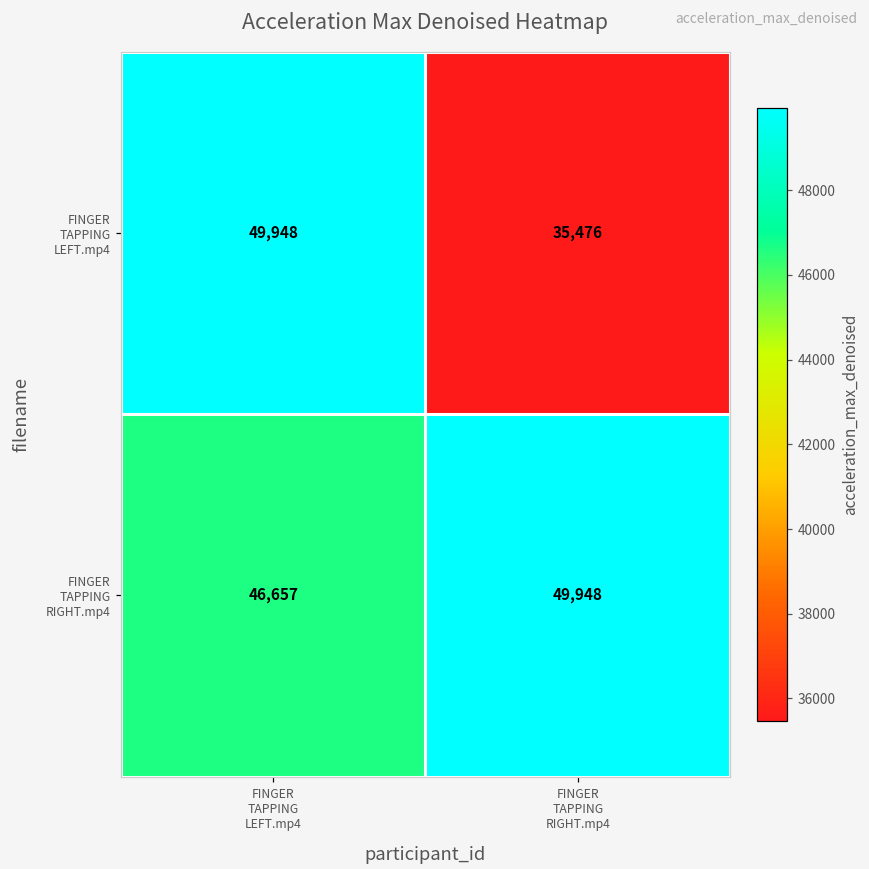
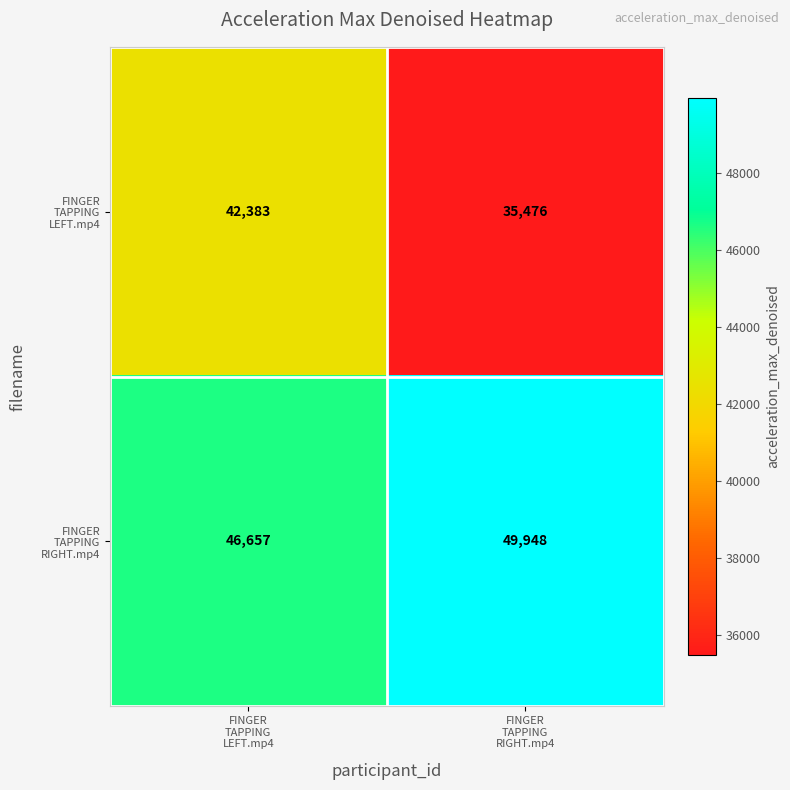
  {
    "FINGER TAPPING LEFT.mp4": {
-     "FINGER TAPPING LEFT.mp4": "49,948",
+     "FINGER TAPPING LEFT.mp4": "42,383",
      "FINGER TAPPING RIGHT.mp4": "35,476"
    },
    "FINGER TAPPING RIGHT.mp4": {
      "FINGER TAPPING LEFT.mp4": "46,657",
      "FINGER TAPPING RIGHT.mp4": "49,948"
    }
  }
